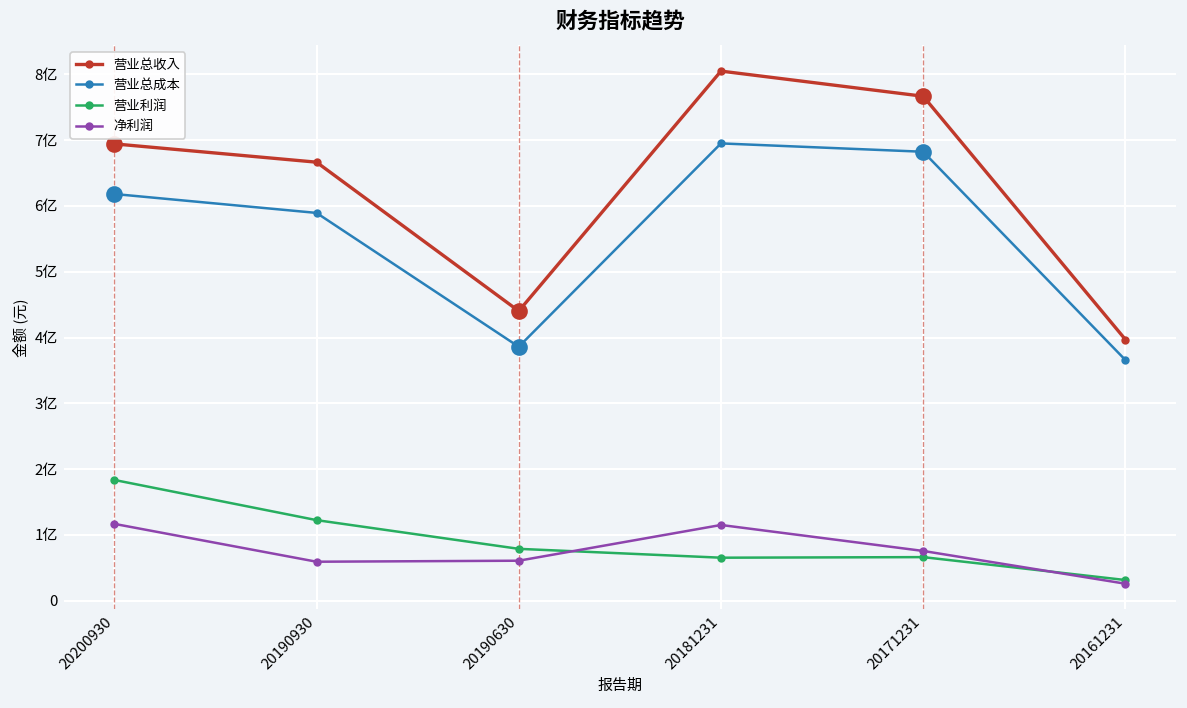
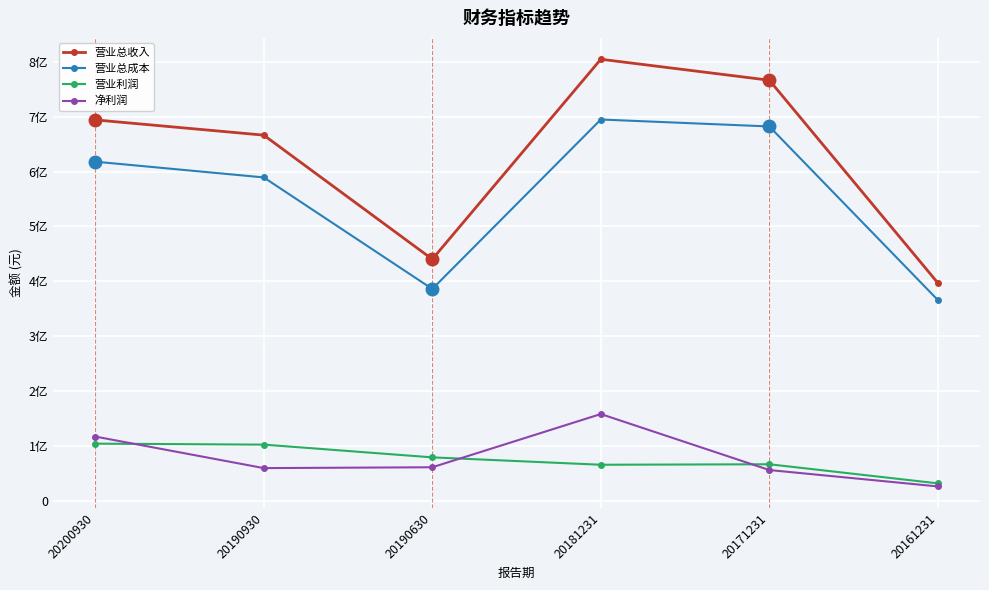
  {
    "营业利润": {
-     "20200930": "1.8亿",
-     "20190930": "1.2亿",
+     "20200930": "1.0亿",
+     "20190930": "1.0亿",
      "20190630": "0.8亿",
      "20181231": "0.7亿",
      "20171231": "0.7亿",
      "20161231": "0.3亿"
    },
    "净利润": {
      "20200930": "1.2亿",
      "20190930": "0.6亿",
      "20190630": "0.6亿",
-     "20181231": "1.2亿",
-     "20171231": "0.8亿",
+     "20181231": "1.6亿",
+     "20171231": "0.6亿",
      "20161231": "0.3亿"
    }
  }
